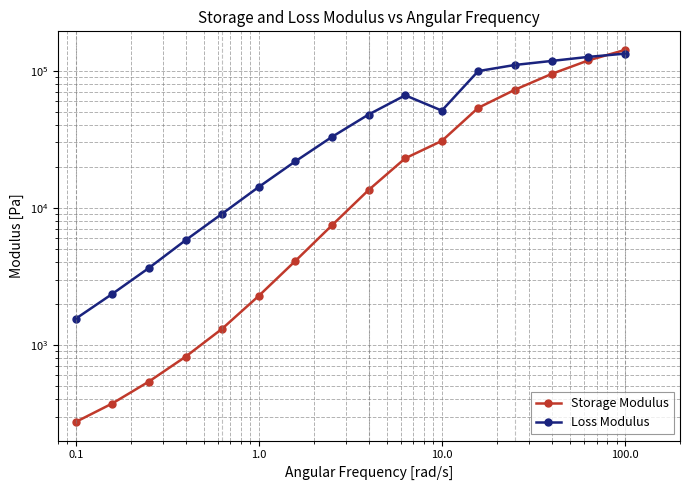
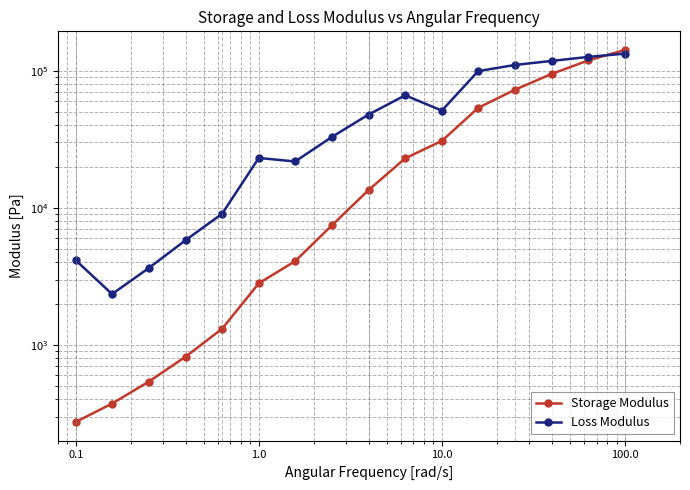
  {
    "Storage Modulus": {
      "0.1": 270,
-     "1.0": 2300,
+     "1.0": 2800,
      "10.0": 31000,
      "100.0": 140000
    },
    "Loss Modulus": {
-     "0.1": 1600,
-     "1.0": 14000,
+     "0.1": 4100,
+     "1.0": 23000,
      "10.0": 51000,
      "100.0": 130000
    }
  }
